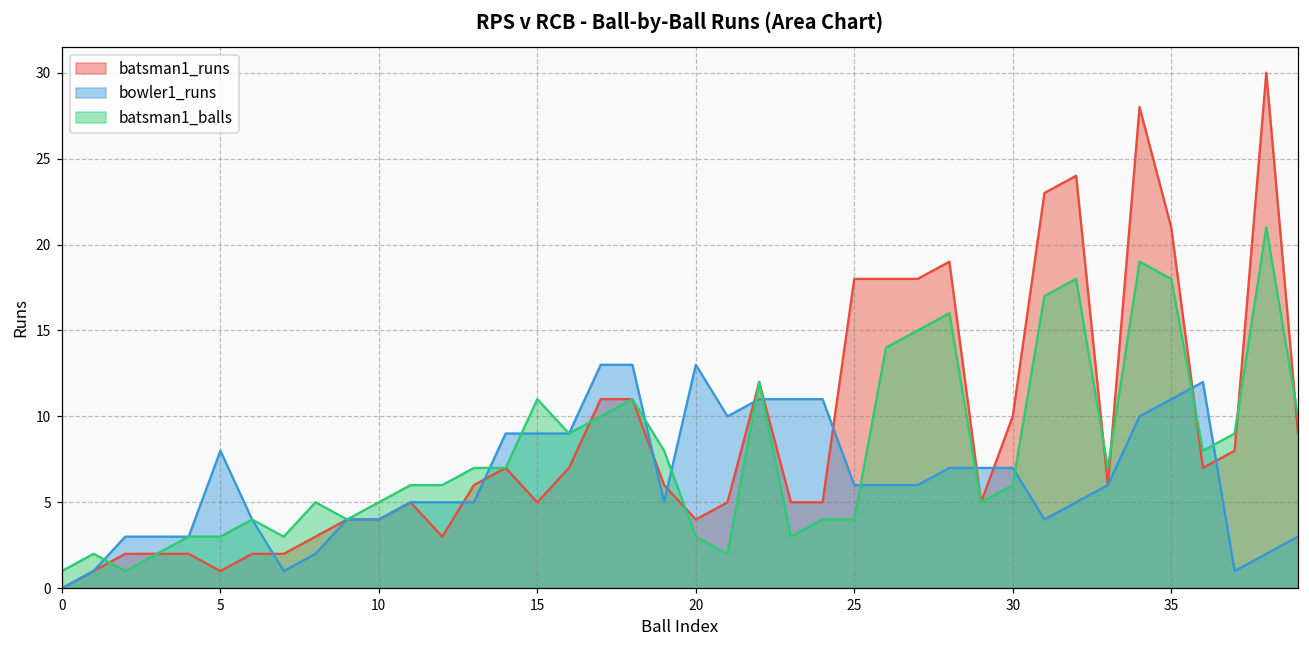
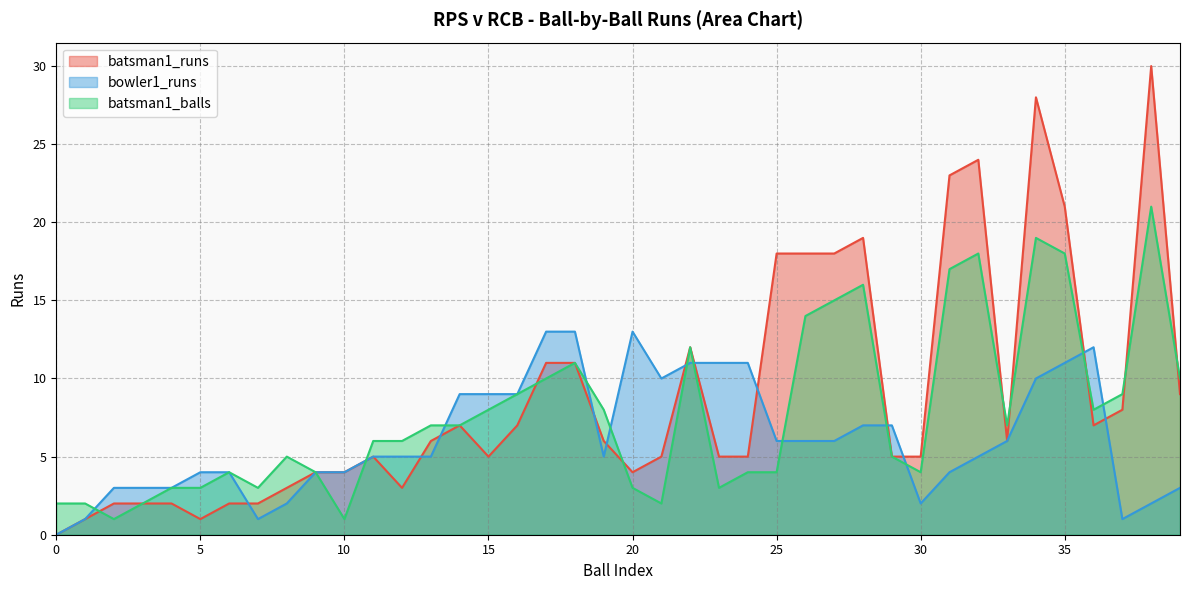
  {
    "batsman1_runs": {
      "5": 1,
      "15": 5,
      "20": 4,
      "25": 18,
-     "30": 10,
+     "30": 5,
      "35": 21
    },
    "bowler1_runs": {
-     "5": 8,
+     "5": 4,
      "15": 9,
      "20": 13,
      "25": 6,
-     "30": 7,
+     "30": 2,
      "35": 11
    },
    "batsman1_balls": {
-     "0": 1,
+     "0": 2,
      "5": 3,
-     "10": 5,
-     "15": 11,
+     "10": 1,
+     "15": 8,
      "20": 3,
      "25": 4,
-     "30": 6,
+     "30": 4,
      "35": 18
    }
  }
